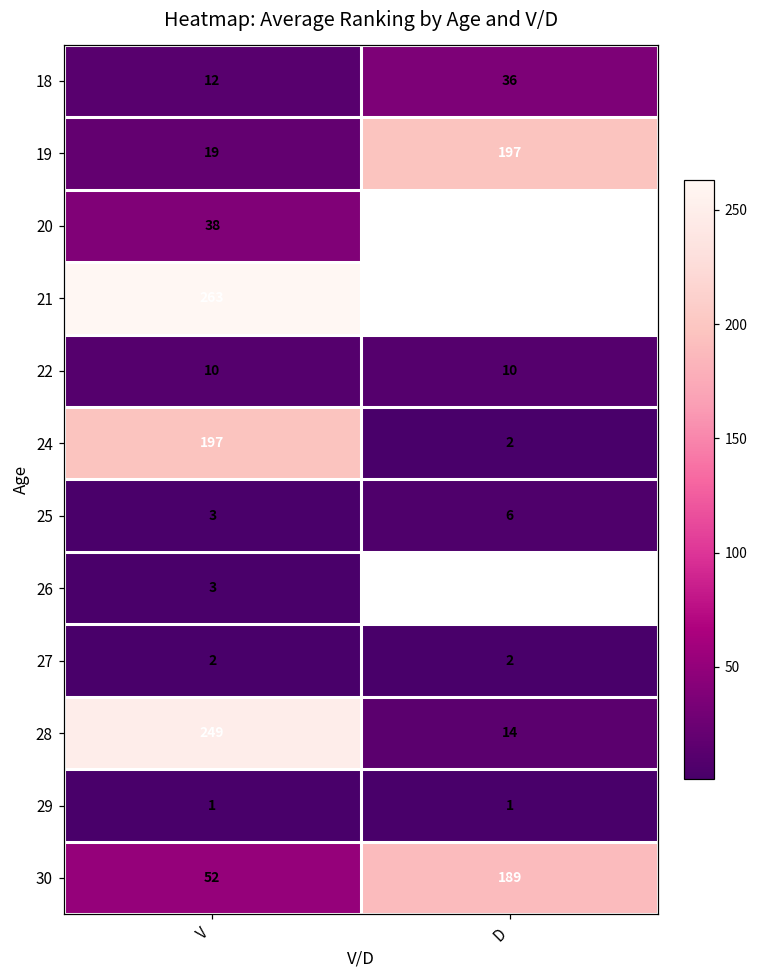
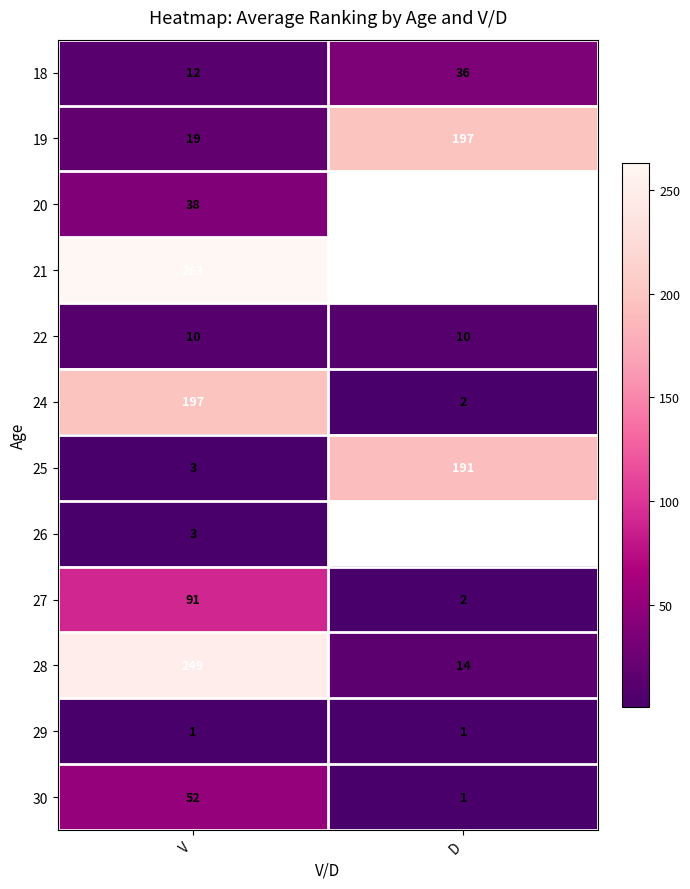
  {
    "18": {
      "V": 12,
      "D": 36
    },
    "19": {
      "V": 19,
      "D": 197
    },
    "20": {
      "V": 38
    },
    "22": {
      "V": 10,
      "D": 10
    },
    "24": {
      "V": 197,
      "D": 2
    },
    "25": {
      "V": 3,
-     "D": 6
+     "D": 191
    },
    "26": {
      "V": 3
    },
    "27": {
-     "V": 2,
+     "V": 91,
      "D": 2
    },
    "28": {
      "D": 14
    },
    "29": {
      "V": 1,
      "D": 1
    },
    "30": {
      "V": 52,
-     "D": 189
+     "D": 1
    }
  }
